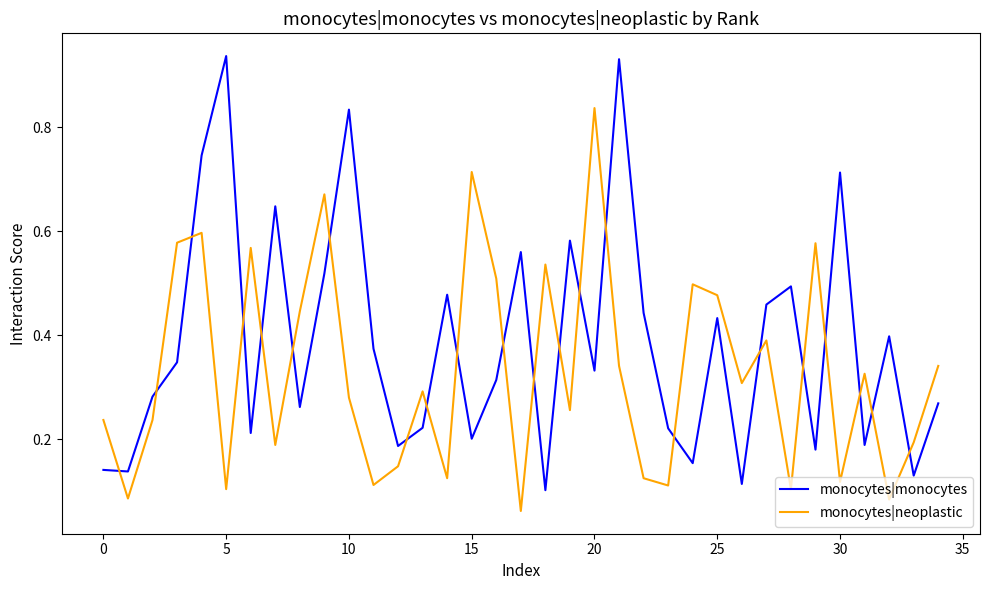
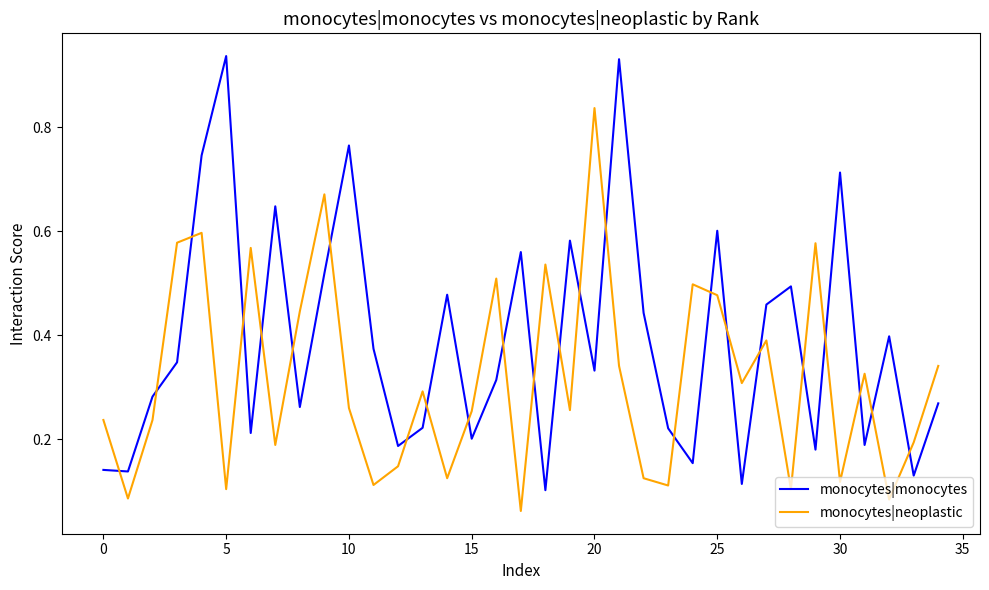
  {
    "monocytes|monocytes": {
      "0": 0.14,
      "5": 0.94,
-     "10": 0.83,
+     "10": 0.77,
      "15": 0.20,
      "20": 0.33,
-     "25": 0.43,
+     "25": 0.60,
      "30": 0.71
    },
    "monocytes|neoplastic": {
      "0": 0.24,
      "5": 0.10,
-     "10": 0.28,
-     "15": 0.71,
+     "10": 0.26,
+     "15": 0.25,
      "20": 0.84,
      "25": 0.48
    }
  }
